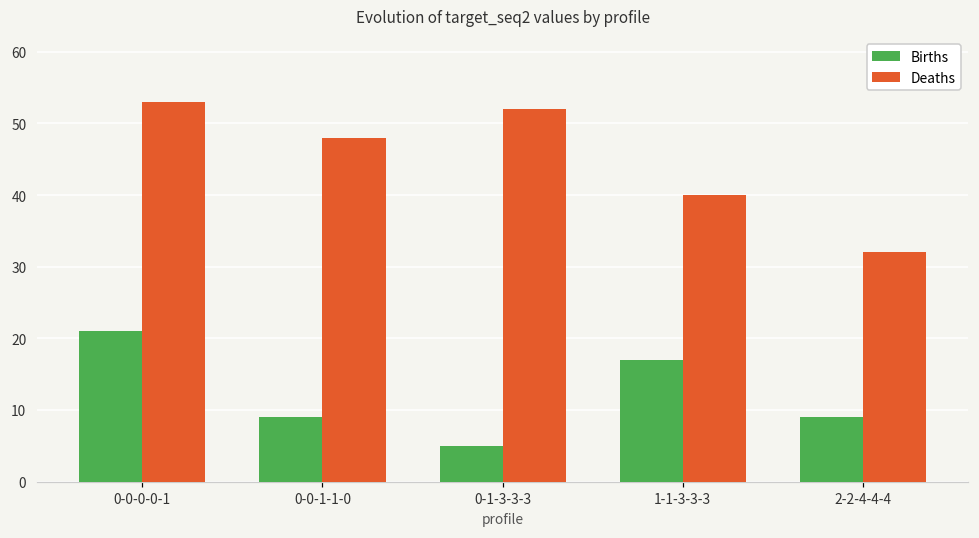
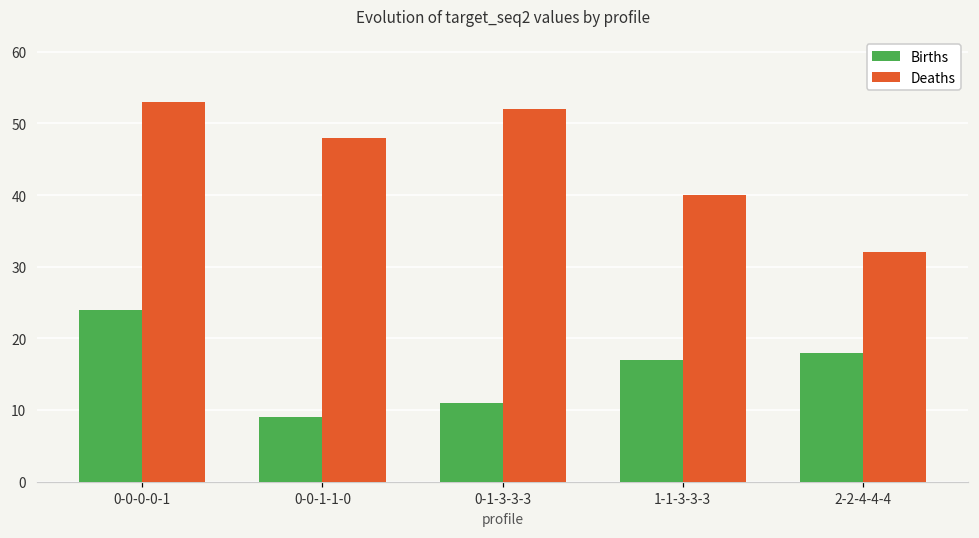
  {
    "Births": {
-     "0-0-0-0-1": 21,
+     "0-0-0-0-1": 24,
      "0-0-1-1-0": 9,
-     "0-1-3-3-3": 5,
+     "0-1-3-3-3": 11,
      "1-1-3-3-3": 17,
-     "2-2-4-4-4": 9
+     "2-2-4-4-4": 18
    },
    "Deaths": {
      "0-0-0-0-1": 53,
      "0-0-1-1-0": 48,
      "0-1-3-3-3": 52,
      "1-1-3-3-3": 40,
      "2-2-4-4-4": 32
    }
  }
